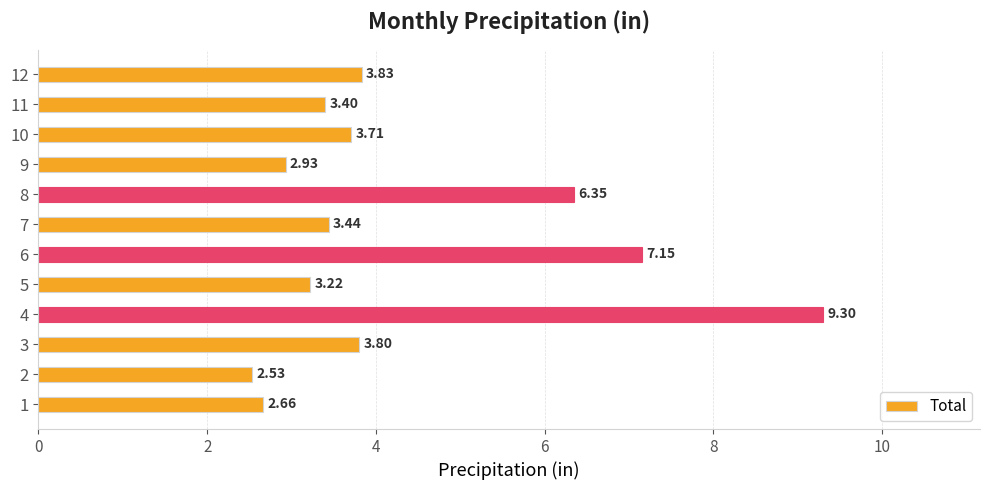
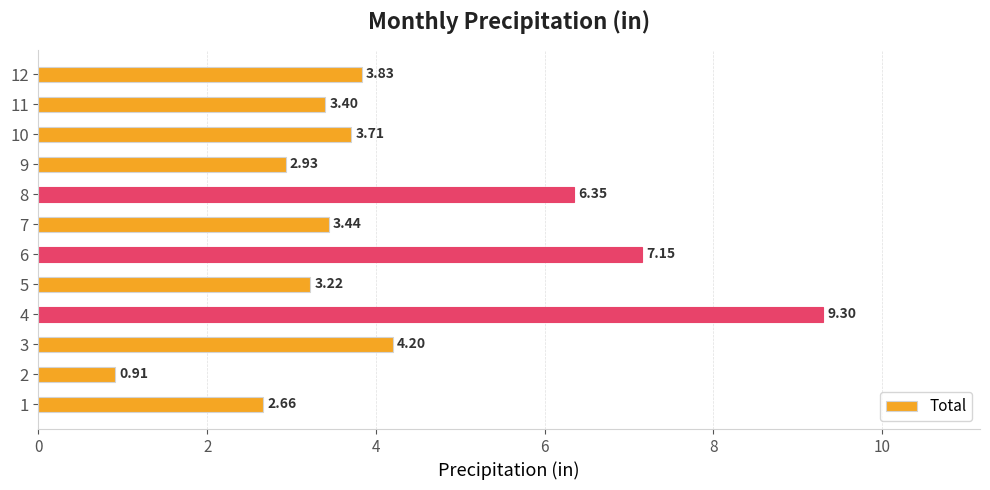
  {
    "12": 3.83,
    "11": 3.40,
    "10": 3.71,
    "9": 2.93,
    "8": 6.35,
    "7": 3.44,
    "6": 7.15,
    "5": 3.22,
    "4": 9.30,
-   "3": 3.80,
-   "2": 2.53,
+   "3": 4.20,
+   "2": 0.91,
    "1": 2.66
  }
